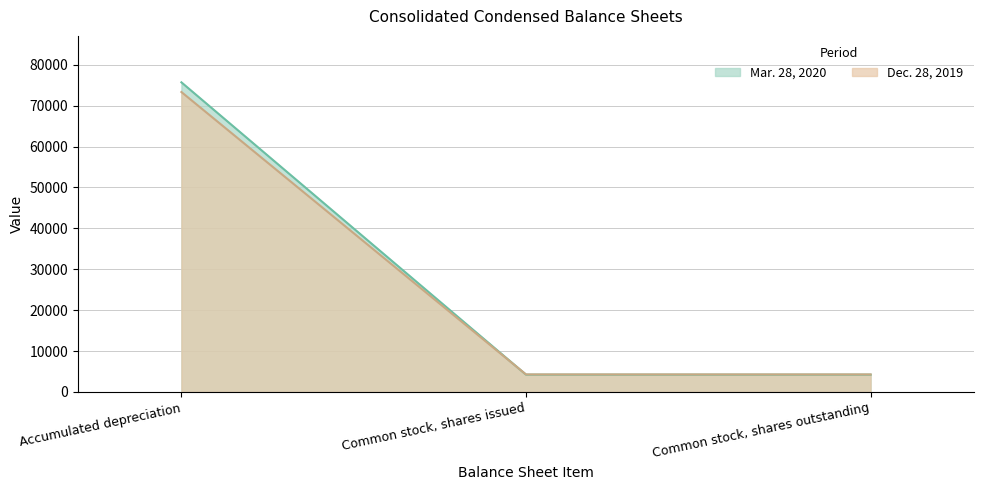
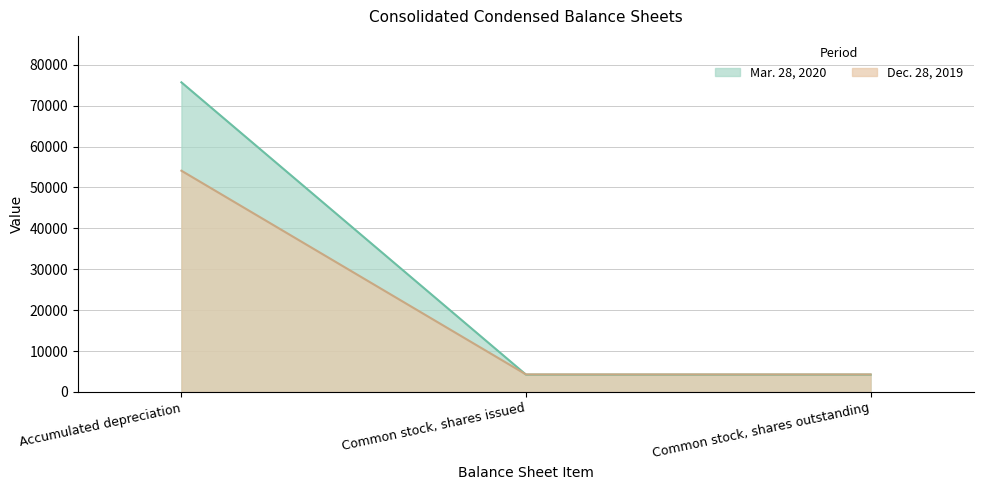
  {
    "Mar. 28, 2020": {
      "Accumulated depreciation": 76000
    },
    "Dec. 28, 2019": {
-     "Accumulated depreciation": 73000
+     "Accumulated depreciation": 54000
    }
  }
